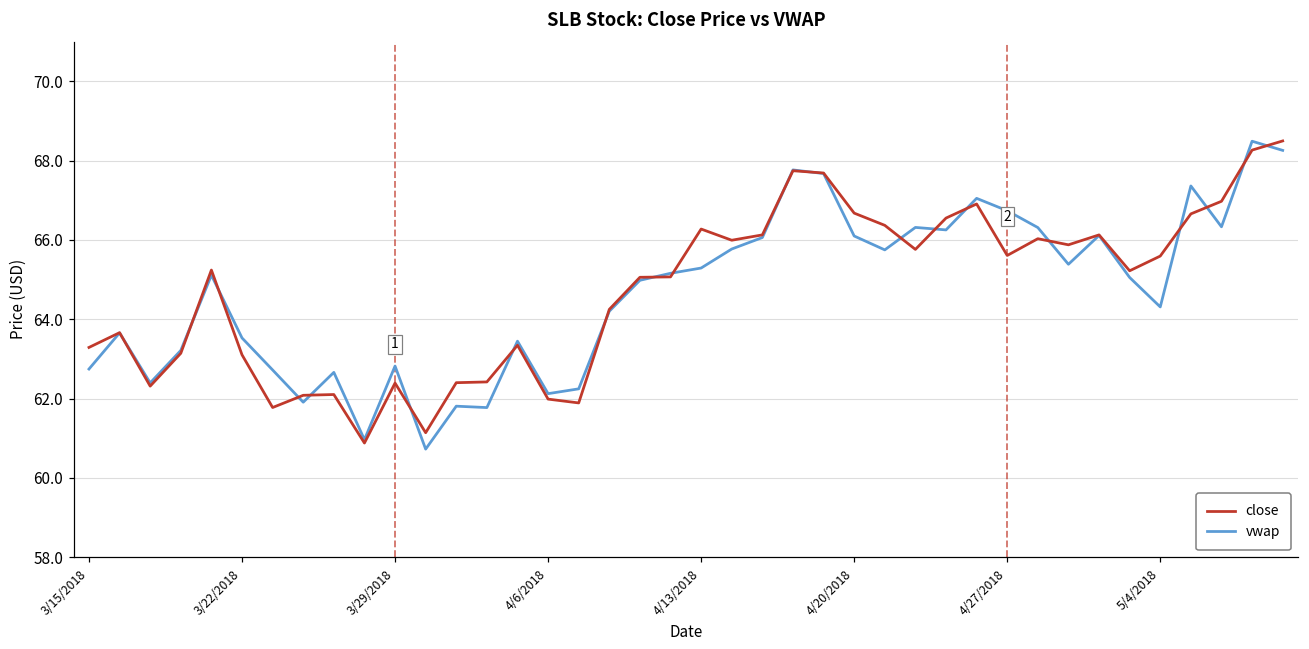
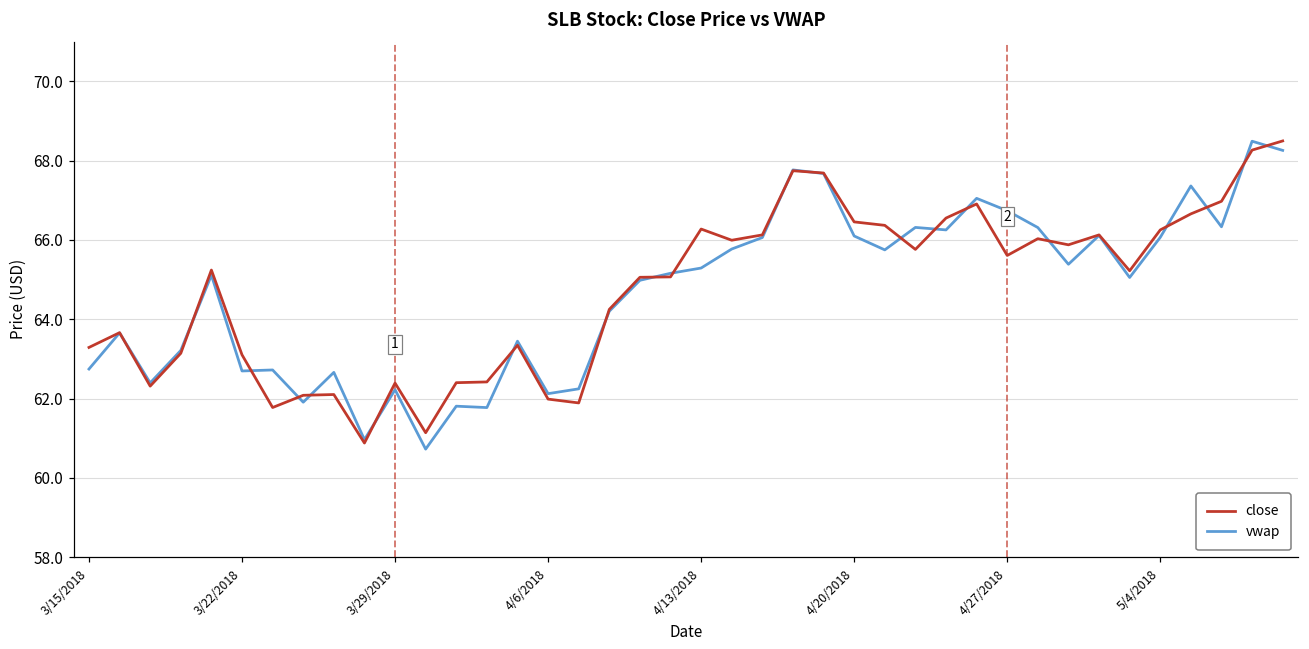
  {
    "close": {
      "3/15/2018": 63.3,
      "3/22/2018": 63.1,
      "3/29/2018": 62.4,
      "4/6/2018": 62.0,
      "4/13/2018": 66.3,
-     "4/20/2018": 66.7,
+     "4/20/2018": 66.5,
      "4/27/2018": 65.6,
-     "5/4/2018": 65.6
+     "5/4/2018": 66.3
    },
    "vwap": {
      "3/15/2018": 62.7,
-     "3/22/2018": 63.5,
-     "3/29/2018": 62.8,
+     "3/22/2018": 62.7,
+     "3/29/2018": 62.2,
      "4/6/2018": 62.1,
      "4/13/2018": 65.3,
      "4/20/2018": 66.1,
-     "5/4/2018": 64.3
+     "5/4/2018": 66.1
    }
  }
